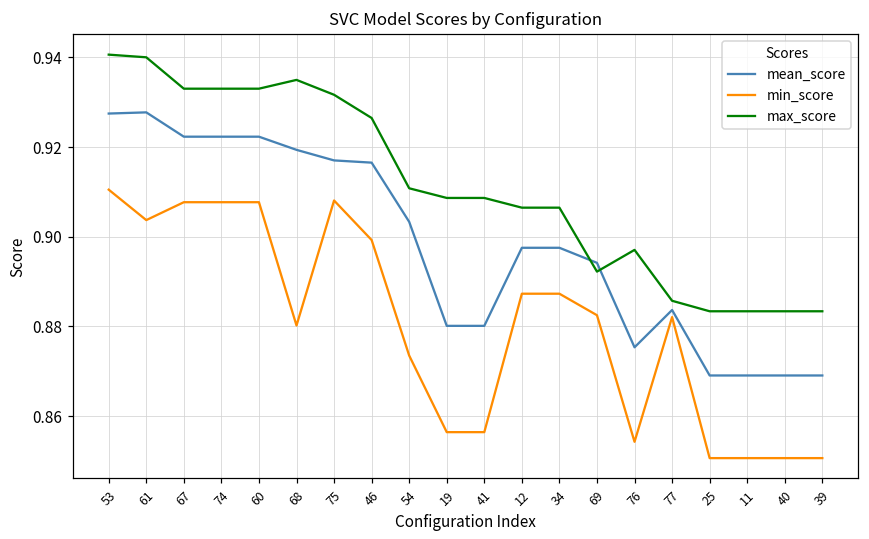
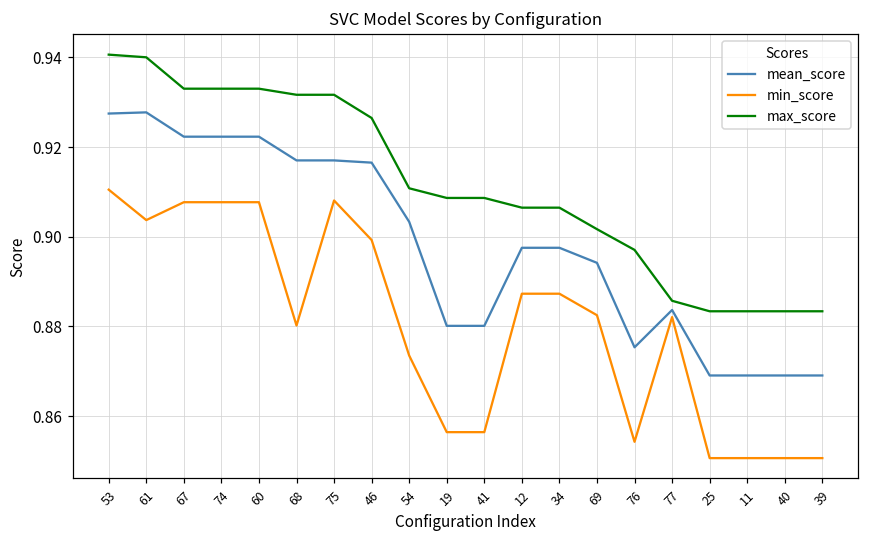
  {
    "mean_score": {
      "53": 0.927,
      "61": 0.928,
      "67": 0.922,
      "74": 0.922,
      "60": 0.922,
-     "68": 0.919,
+     "68": 0.917,
      "75": 0.917,
      "46": 0.917,
      "54": 0.903,
      "19": 0.880,
      "41": 0.880,
      "12": 0.898,
      "34": 0.898,
      "69": 0.894,
      "76": 0.875,
      "77": 0.884,
      "25": 0.869,
      "11": 0.869,
      "40": 0.869,
      "39": 0.869
    },
    "min_score": {
      "53": 0.910,
      "61": 0.904,
      "67": 0.908,
      "74": 0.908,
      "60": 0.908,
      "68": 0.880,
      "75": 0.908,
      "46": 0.899,
      "54": 0.874,
      "19": 0.856,
      "41": 0.856,
      "12": 0.887,
      "34": 0.887,
      "69": 0.882,
      "76": 0.854,
      "77": 0.882,
      "25": 0.851,
      "11": 0.851,
      "40": 0.851,
      "39": 0.851
    },
    "max_score": {
      "53": 0.941,
      "61": 0.940,
      "67": 0.933,
      "74": 0.933,
      "60": 0.933,
-     "68": 0.935,
+     "68": 0.932,
      "75": 0.932,
      "46": 0.926,
      "54": 0.911,
      "19": 0.909,
      "41": 0.909,
      "12": 0.906,
      "34": 0.906,
-     "69": 0.892,
+     "69": 0.902,
      "76": 0.897,
      "77": 0.886,
      "25": 0.883,
      "11": 0.883,
      "40": 0.883,
      "39": 0.883
    }
  }
